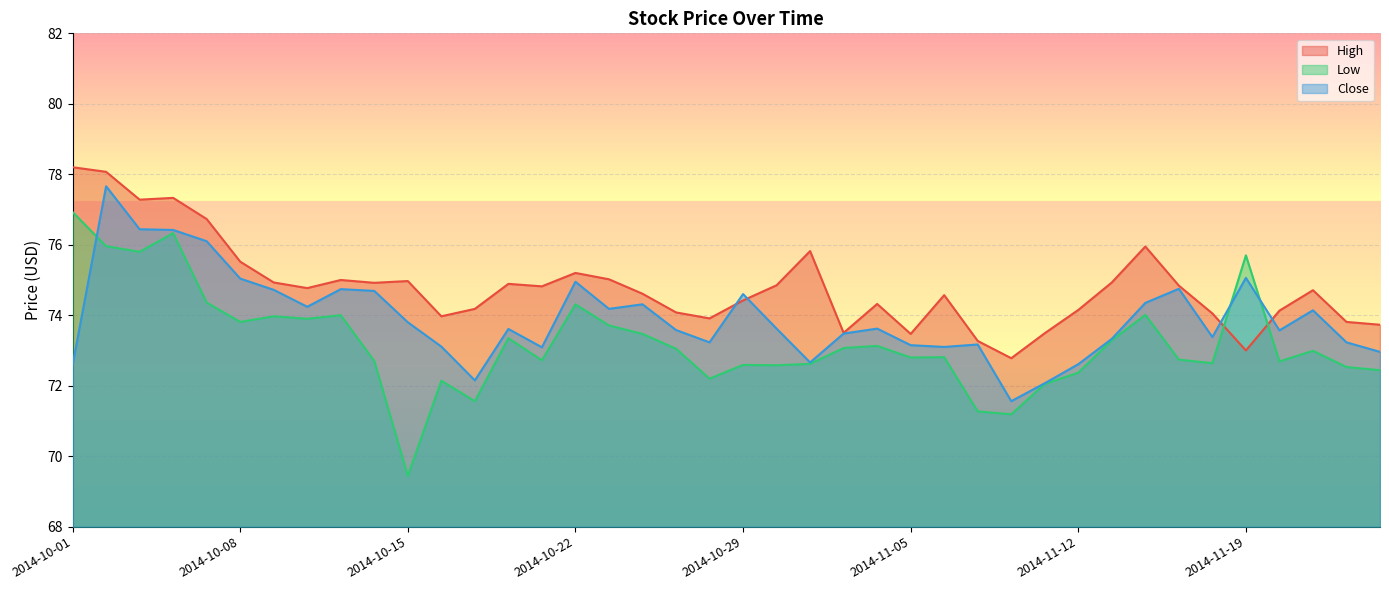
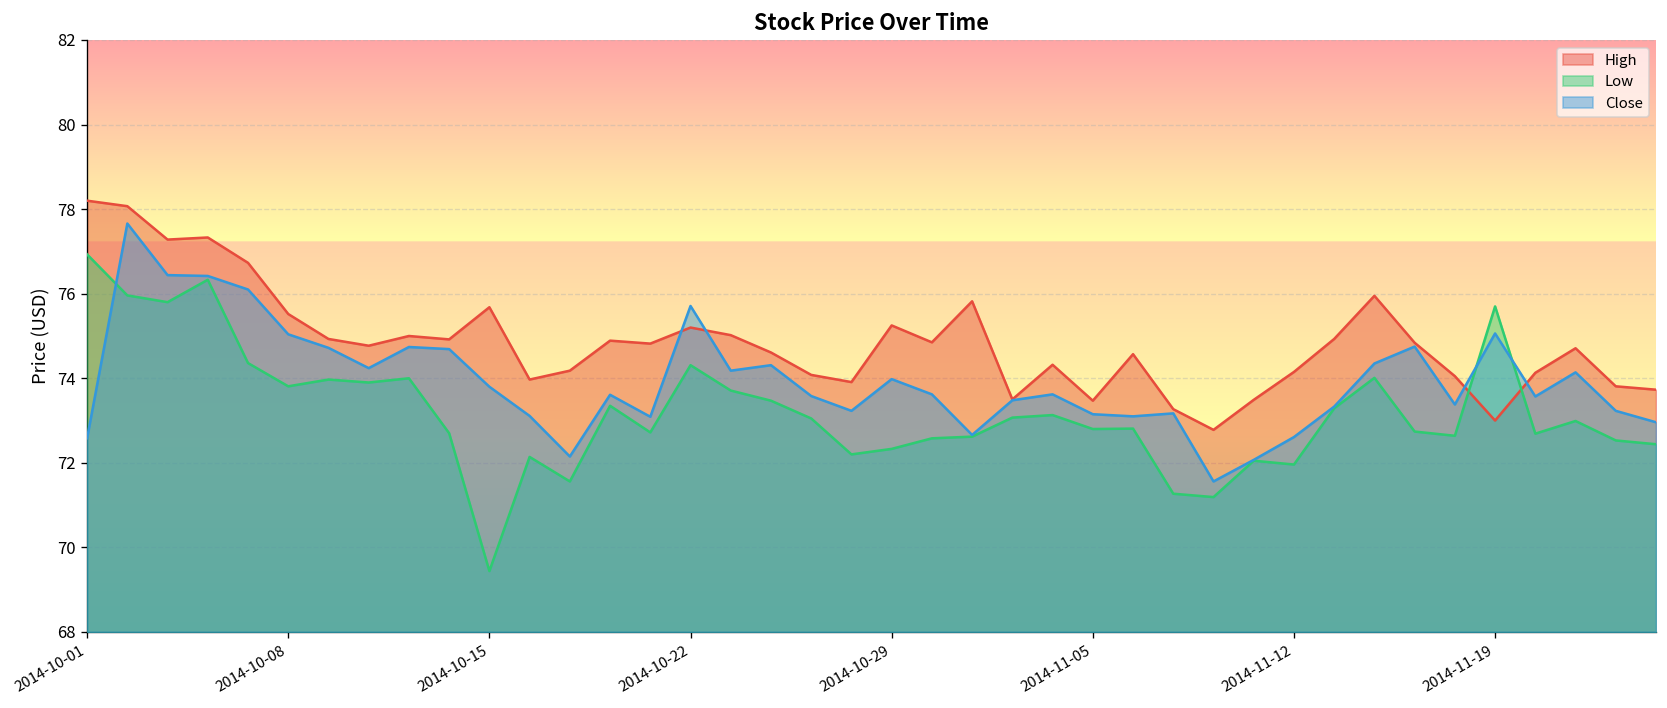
  {
    "High": {
      "2014-10-01": 78.2,
      "2014-10-08": 75.5,
-     "2014-10-15": 75.0,
+     "2014-10-15": 75.7,
      "2014-10-22": 75.2,
-     "2014-10-29": 74.4,
+     "2014-10-29": 75.3,
      "2014-11-05": 73.5,
      "2014-11-12": 74.2,
      "2014-11-19": 73.0
    },
    "Low": {
      "2014-10-01": 76.9,
      "2014-10-08": 73.8,
      "2014-10-15": 69.4,
      "2014-10-22": 74.3,
-     "2014-10-29": 72.6,
+     "2014-10-29": 72.3,
      "2014-11-05": 72.8,
-     "2014-11-12": 72.4,
+     "2014-11-12": 72.0,
      "2014-11-19": 75.7
    },
    "Close": {
      "2014-10-01": 72.6,
      "2014-10-08": 75.0,
      "2014-10-15": 73.8,
-     "2014-10-22": 75.0,
-     "2014-10-29": 74.6,
+     "2014-10-22": 75.7,
+     "2014-10-29": 74.0,
      "2014-11-05": 73.2,
      "2014-11-12": 72.6,
      "2014-11-19": 75.1
    }
  }
